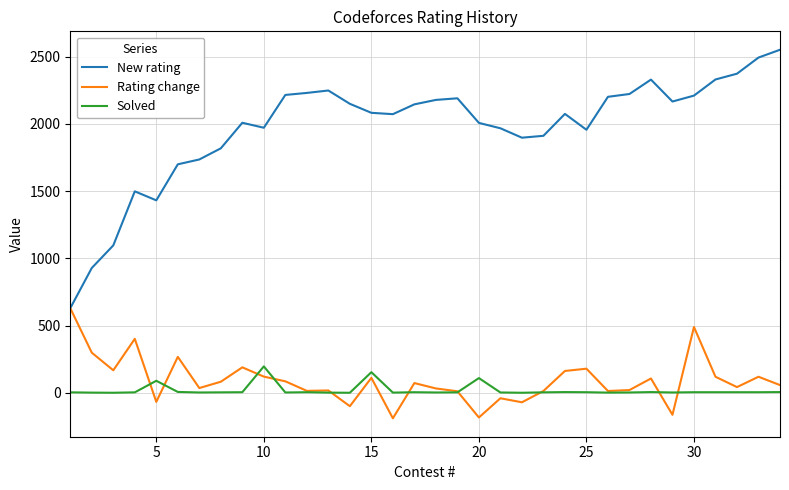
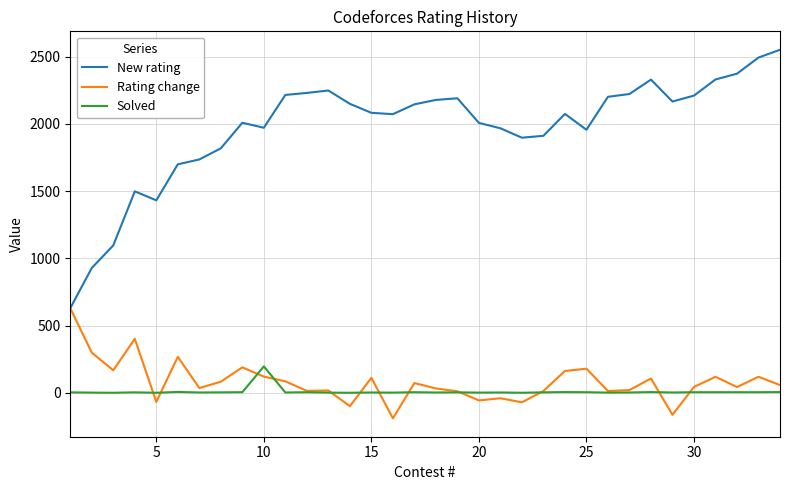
  {
    "New rating": {
      "5": 1430,
      "10": 1970,
      "15": 2080,
      "20": 2010,
      "25": 1960,
      "30": 2210
    },
    "Rating change": {
      "5": -70,
      "10": 120,
      "15": 110,
-     "20": -180,
+     "20": -60,
      "25": 180,
-     "30": 490
+     "30": 40
    },
    "Solved": {
-     "5": 90,
+     "5": 0,
      "10": 200,
-     "15": 150,
-     "20": 110,
+     "15": 0,
+     "20": 0,
      "25": 10,
      "30": 10
    }
  }
